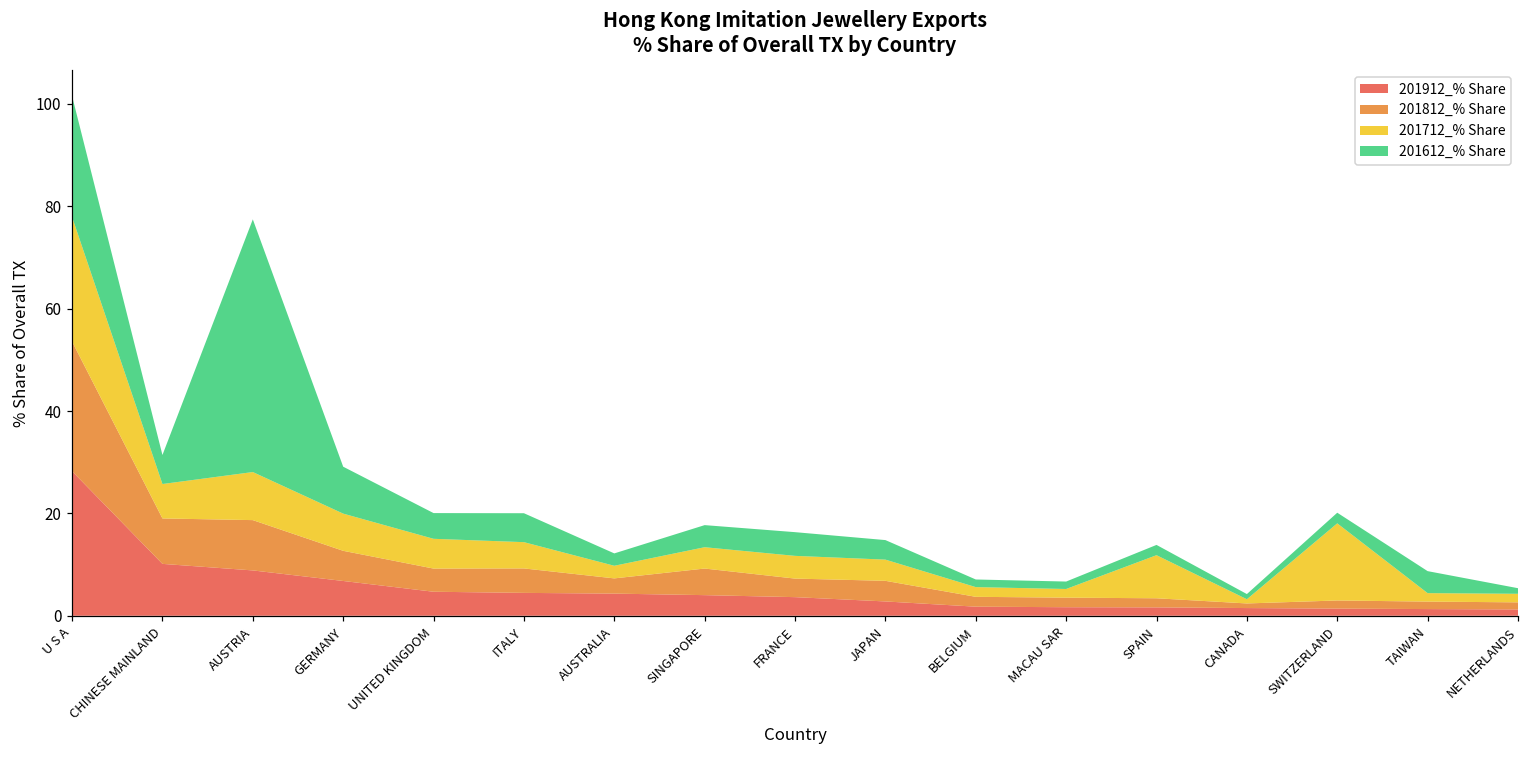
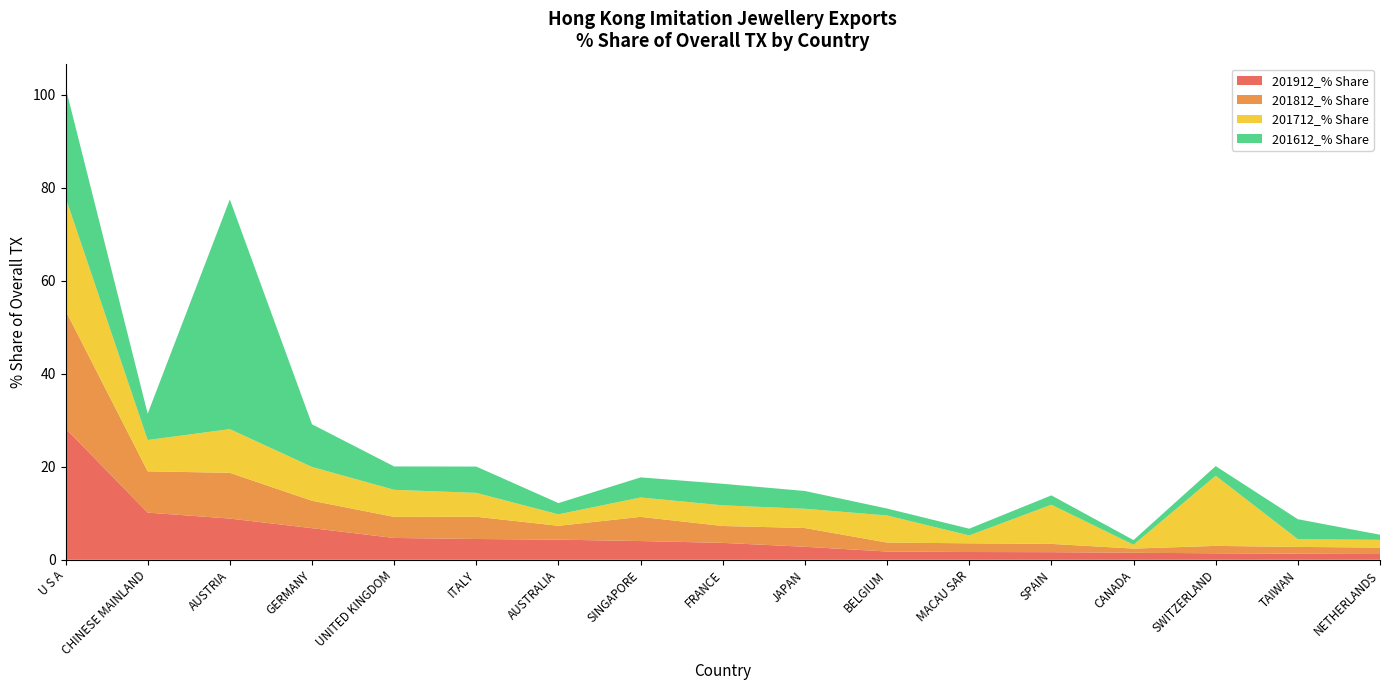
  {
    "201712_% Share": {
      "U S A": 24,
      "CHINESE MAINLAND": 7,
      "AUSTRIA": 9,
      "GERMANY": 7,
      "UNITED KINGDOM": 6,
      "ITALY": 5,
      "AUSTRALIA": 2,
      "SINGAPORE": 4,
      "FRANCE": 4,
      "JAPAN": 4,
-     "BELGIUM": 2,
+     "BELGIUM": 6,
      "MACAU SAR": 2,
      "SPAIN": 8,
      "CANADA": 1,
      "SWITZERLAND": 15,
      "TAIWAN": 2,
      "NETHERLANDS": 2
    },
    "201612_% Share": {
      "U S A": 24,
      "CHINESE MAINLAND": 6,
      "AUSTRIA": 49,
      "GERMANY": 9,
      "UNITED KINGDOM": 5,
      "ITALY": 6,
      "AUSTRALIA": 2,
      "SINGAPORE": 4,
      "FRANCE": 5,
      "JAPAN": 4,
      "BELGIUM": 1,
      "MACAU SAR": 1,
      "SPAIN": 2,
      "CANADA": 1,
      "SWITZERLAND": 2,
      "TAIWAN": 4,
      "NETHERLANDS": 1
    }
  }
